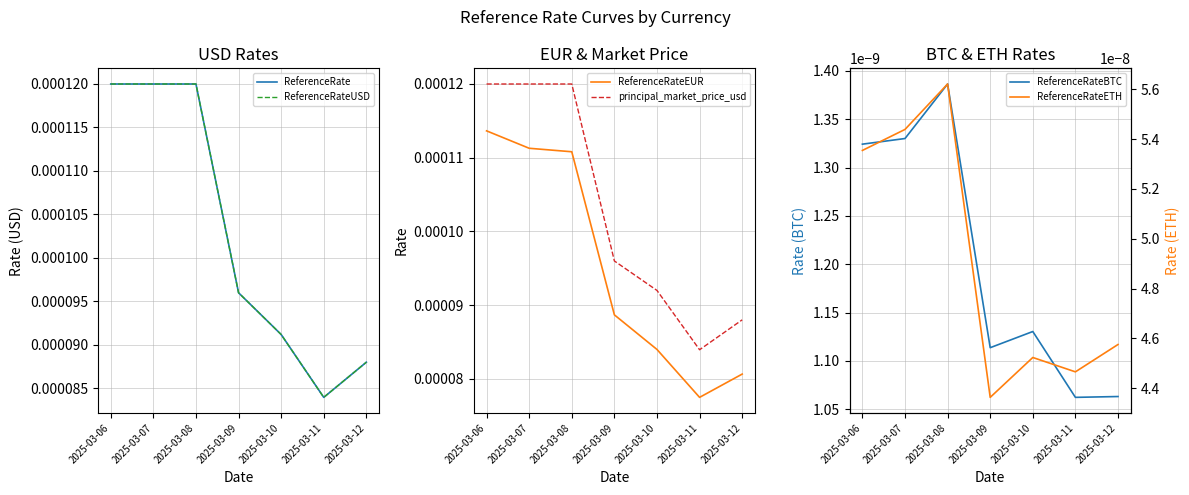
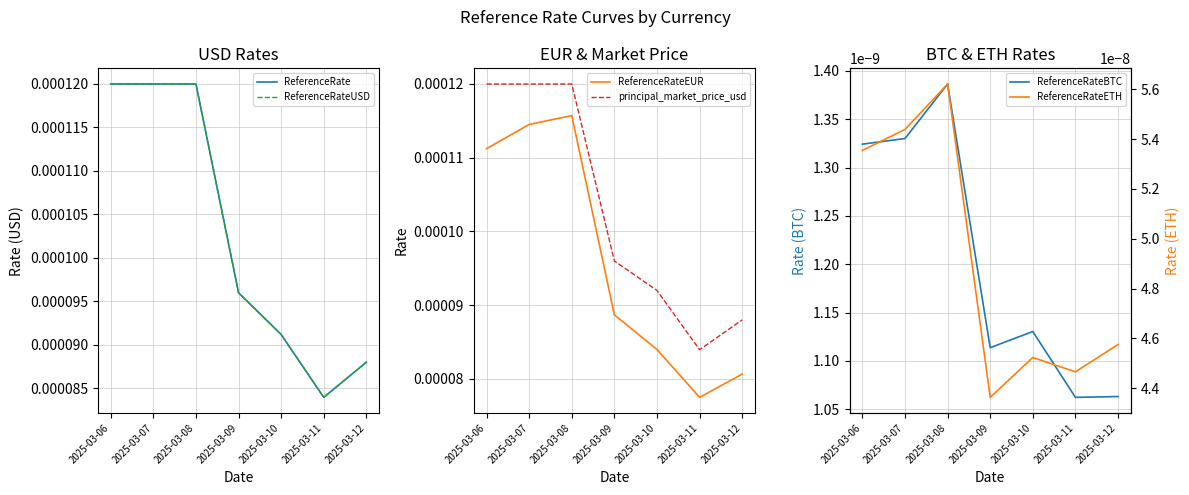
  {
    "USD Rates": {
      "2025-03-06": 0.000120,
      "2025-03-07": 0.000120,
      "2025-03-08": 0.000120,
      "2025-03-09": 0.000096,
      "2025-03-10": 0.000091,
      "2025-03-11": 0.000084,
      "2025-03-12": 0.000088
    },
    "EUR & Market Price": {
      "ReferenceRateEUR": {
-       "2025-03-06": 0.000114,
-       "2025-03-07": 0.000111,
-       "2025-03-08": 0.000111,
+       "2025-03-06": 0.000111,
+       "2025-03-07": 0.000115,
+       "2025-03-08": 0.000116,
        "2025-03-09": 0.000089,
        "2025-03-10": 0.000084,
        "2025-03-11": 0.000077,
        "2025-03-12": 0.000081
      },
      "principal_market_price_usd": {
        "2025-03-06": 0.000120,
        "2025-03-07": 0.000120,
        "2025-03-08": 0.000120,
        "2025-03-09": 0.000096,
        "2025-03-10": 0.000092,
        "2025-03-11": 0.000084,
        "2025-03-12": 0.000088
      }
    }
  }
